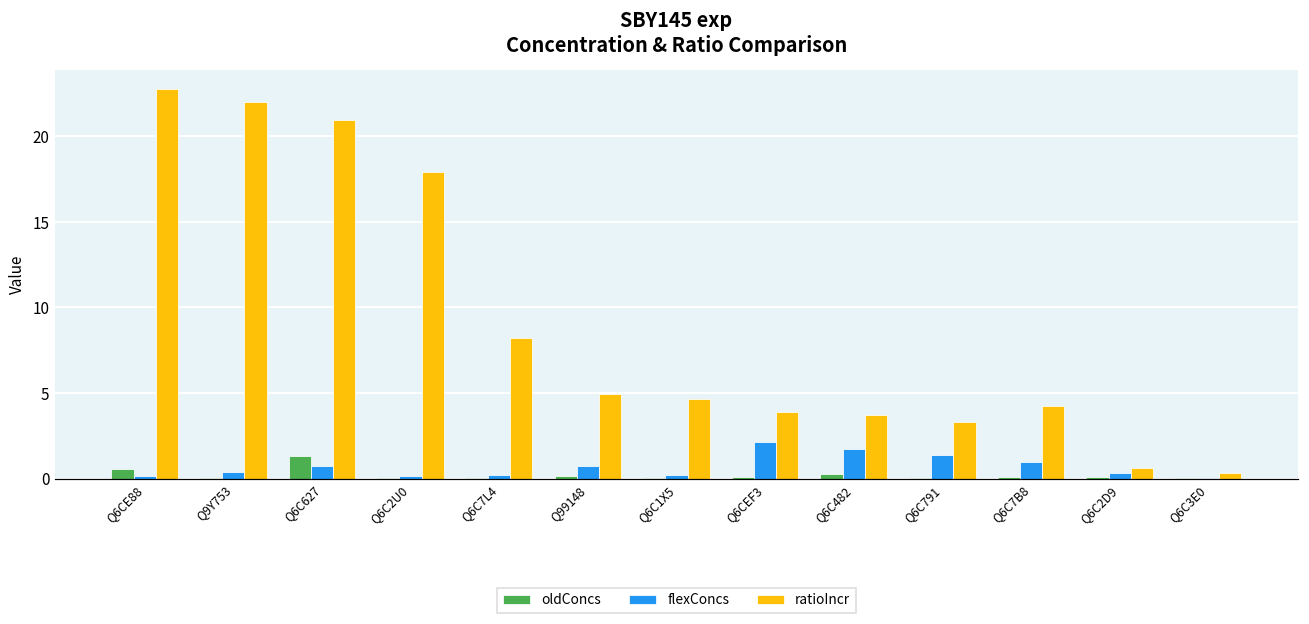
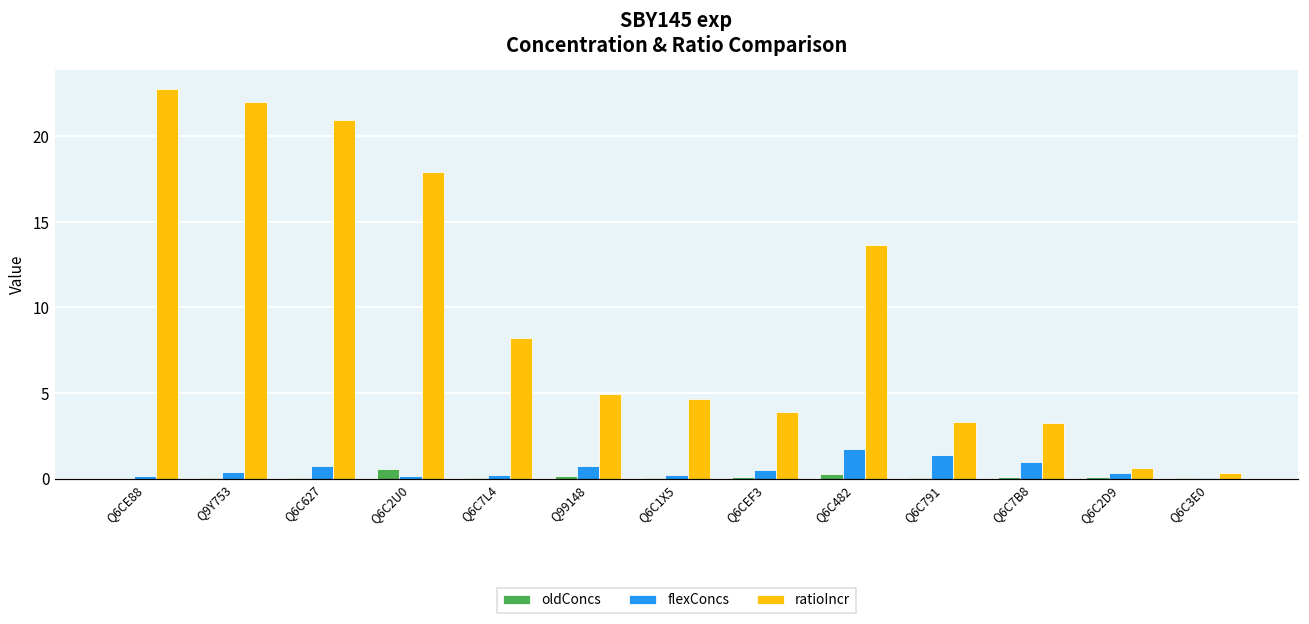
  {
    "oldConcs": {
-     "Q6CE88": 0.5,
-     "Q6C627": 1.3,
-     "Q6C2U0": 0.0,
+     "Q6CE88": 0.0,
+     "Q6C627": 0.0,
+     "Q6C2U0": 0.6,
      "Q6C482": 0.3
    },
    "flexConcs": {
      "Q9Y753": 0.4,
      "Q6C627": 0.7,
      "Q6C2U0": 0.2,
      "Q6C7L4": 0.2,
      "Q99148": 0.7,
      "Q6C1X5": 0.2,
-     "Q6CEF3": 2.1,
+     "Q6CEF3": 0.5,
      "Q6C482": 1.7,
      "Q6C791": 1.4,
      "Q6C7B8": 1.0,
      "Q6C2D9": 0.3
    },
    "ratioIncr": {
      "Q6CE88": 22.7,
      "Q9Y753": 22.0,
      "Q6C627": 20.9,
      "Q6C2U0": 17.9,
      "Q6C7L4": 8.2,
      "Q99148": 4.9,
      "Q6C1X5": 4.7,
      "Q6CEF3": 3.9,
-     "Q6C482": 3.7,
+     "Q6C482": 13.6,
      "Q6C791": 3.3,
-     "Q6C7B8": 4.2,
+     "Q6C7B8": 3.3,
      "Q6C2D9": 0.6,
      "Q6C3E0": 0.3
    }
  }
